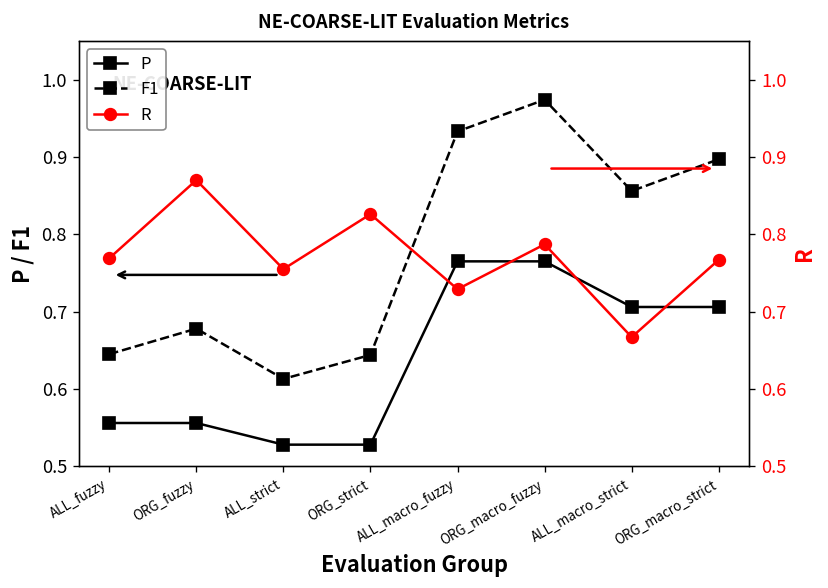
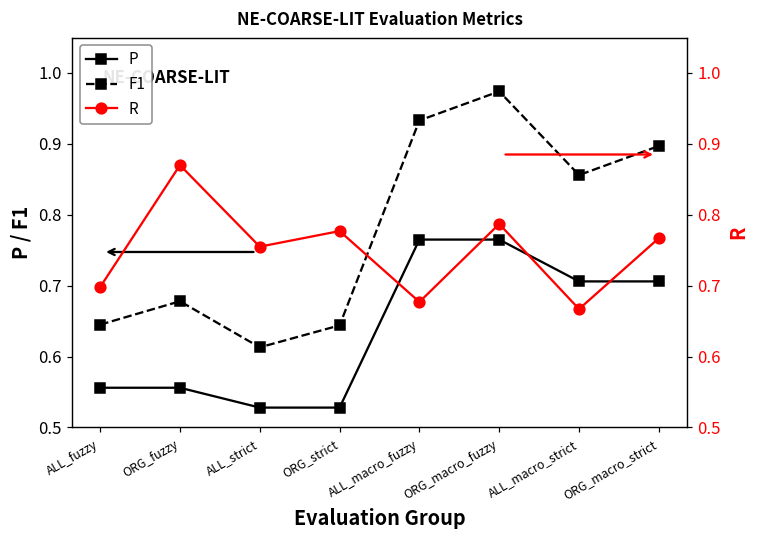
  {
    "R": {
-     "ALL_fuzzy": 0.77,
+     "ALL_fuzzy": 0.70,
      "ORG_fuzzy": 0.87,
      "ALL_strict": 0.76,
-     "ORG_strict": 0.83,
-     "ALL_macro_fuzzy": 0.73,
+     "ORG_strict": 0.78,
+     "ALL_macro_fuzzy": 0.68,
      "ORG_macro_fuzzy": 0.79,
      "ALL_macro_strict": 0.67,
      "ORG_macro_strict": 0.77
    }
  }
